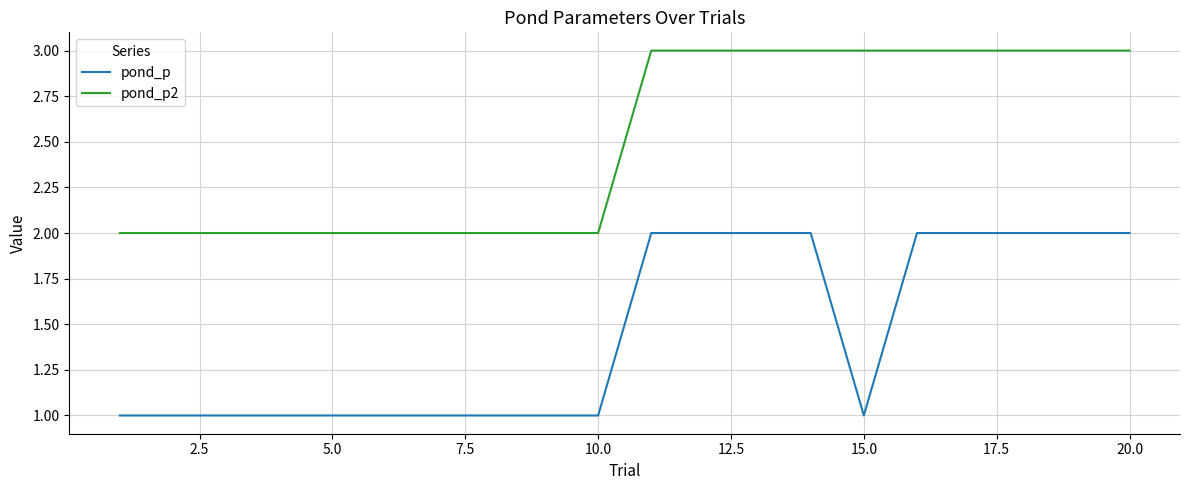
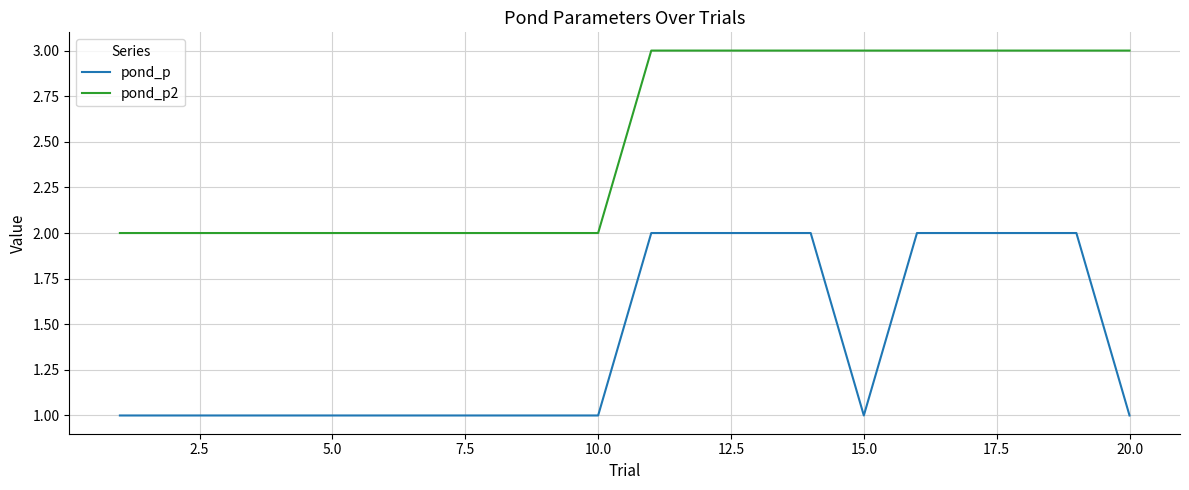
  {
    "pond_p": {
      "5.0": 1,
      "10.0": 1,
      "15.0": 1,
-     "20.0": 2
+     "20.0": 1
    },
    "pond_p2": {
      "5.0": 2,
      "10.0": 2,
      "15.0": 3,
      "20.0": 3
    }
  }
